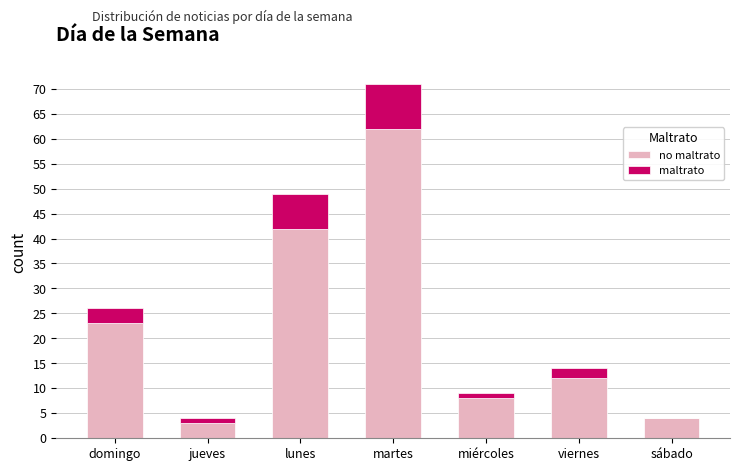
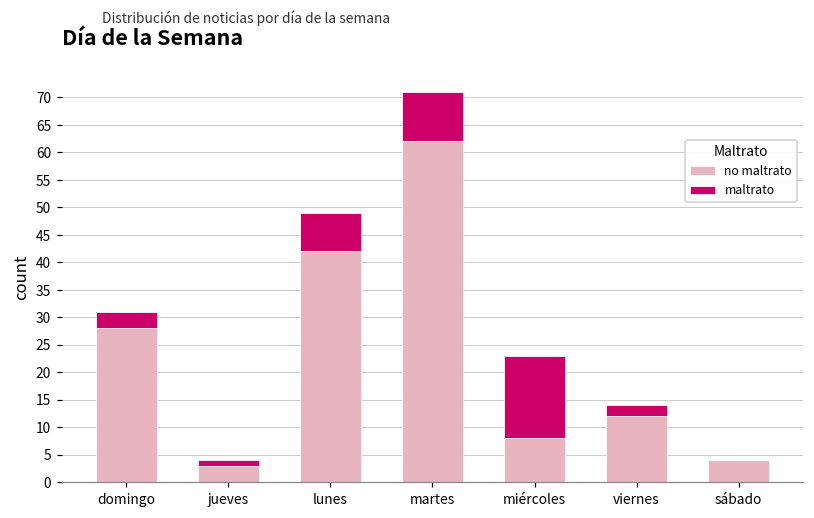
  {
    "no maltrato": {
-     "domingo": 23,
+     "domingo": 28,
      "jueves": 3,
      "lunes": 42,
      "martes": 62,
      "miércoles": 8,
      "viernes": 12,
      "sábado": 4
    },
    "maltrato": {
      "domingo": 3,
      "jueves": 1,
      "lunes": 7,
      "martes": 9,
-     "miércoles": 1,
+     "miércoles": 15,
      "viernes": 2,
      "sábado": 0
    }
  }
